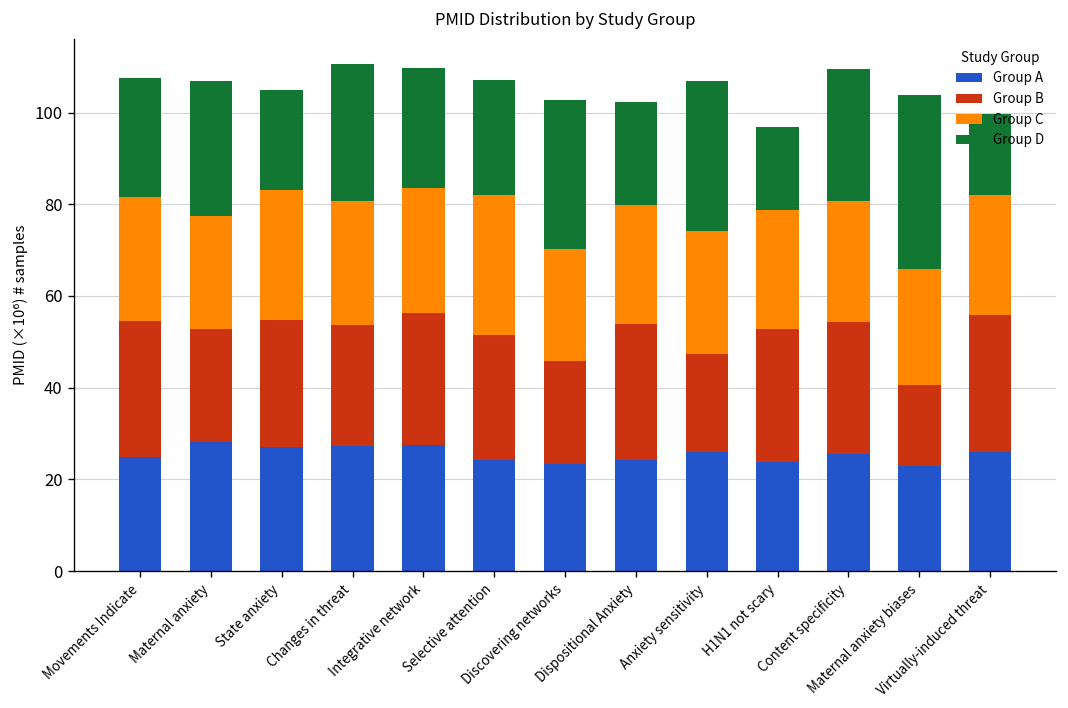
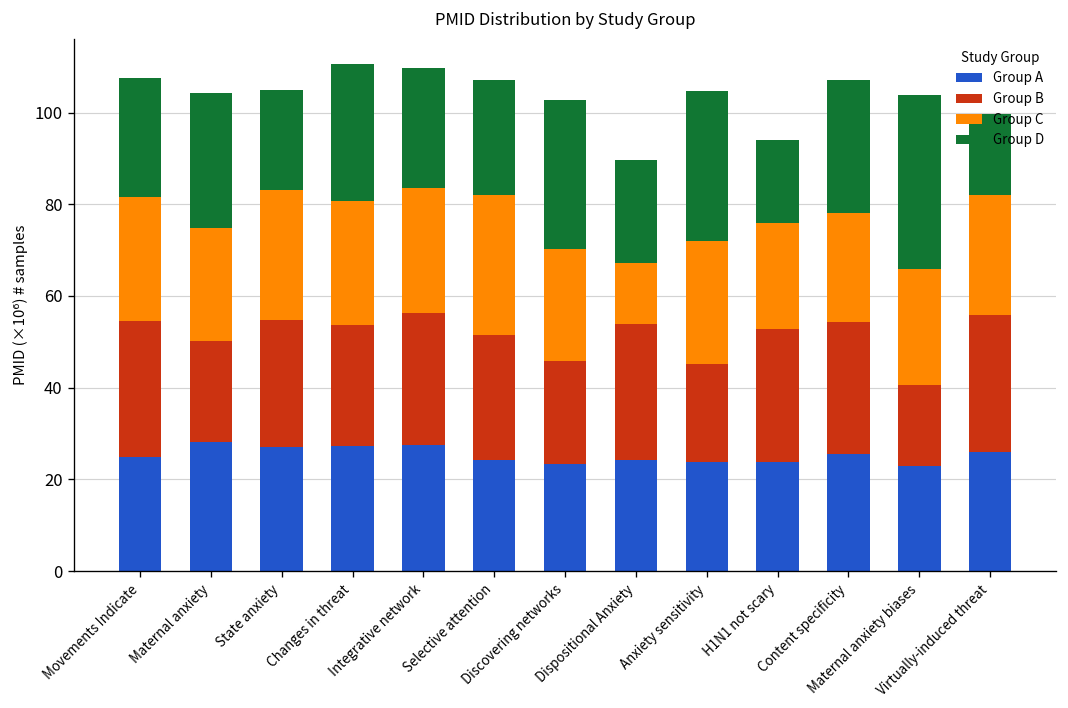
  {
    "Group A": {
      "Movements Indicate": 25,
      "Maternal anxiety": 28,
      "State anxiety": 27,
      "Changes in threat": 27,
      "Integrative network": 27,
      "Selective attention": 24,
      "Discovering networks": 23,
      "Dispositional Anxiety": 24,
-     "Anxiety sensitivity": 26,
+     "Anxiety sensitivity": 24,
      "H1N1 not scary": 24,
      "Content specificity": 25,
      "Maternal anxiety biases": 23,
      "Virtually-induced threat": 26
    },
    "Group B": {
      "Movements Indicate": 30,
-     "Maternal anxiety": 25,
+     "Maternal anxiety": 22,
      "State anxiety": 28,
      "Changes in threat": 26,
      "Integrative network": 29,
      "Selective attention": 27,
      "Discovering networks": 22,
      "Dispositional Anxiety": 30,
      "Anxiety sensitivity": 21,
      "H1N1 not scary": 29,
      "Content specificity": 29,
      "Maternal anxiety biases": 18,
      "Virtually-induced threat": 30
    },
    "Group C": {
      "Movements Indicate": 27,
      "Maternal anxiety": 25,
      "State anxiety": 28,
      "Changes in threat": 27,
      "Integrative network": 27,
      "Selective attention": 31,
      "Discovering networks": 24,
-     "Dispositional Anxiety": 26,
+     "Dispositional Anxiety": 13,
      "Anxiety sensitivity": 27,
-     "H1N1 not scary": 26,
-     "Content specificity": 26,
+     "H1N1 not scary": 23,
+     "Content specificity": 24,
      "Maternal anxiety biases": 25,
      "Virtually-induced threat": 26
    },
    "Group D": {
      "Movements Indicate": 26,
      "Maternal anxiety": 30,
      "State anxiety": 22,
      "Changes in threat": 30,
      "Integrative network": 26,
      "Selective attention": 25,
      "Discovering networks": 33,
      "Dispositional Anxiety": 22,
      "Anxiety sensitivity": 33,
      "H1N1 not scary": 18,
      "Content specificity": 29,
      "Maternal anxiety biases": 38,
      "Virtually-induced threat": 18
    }
  }
